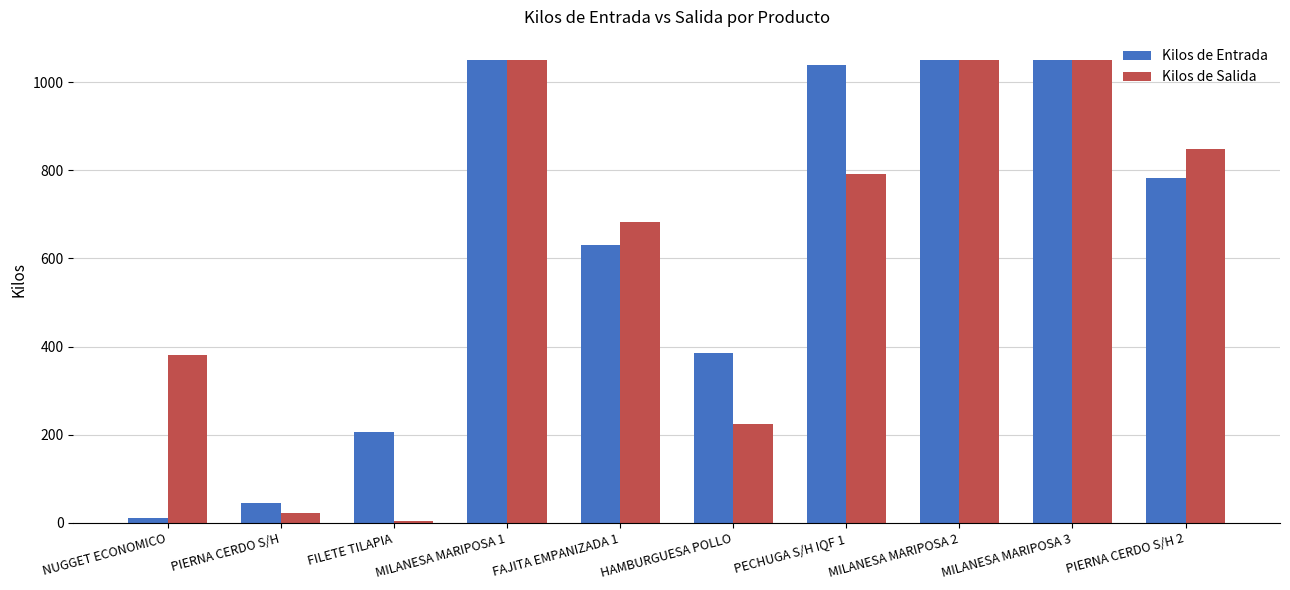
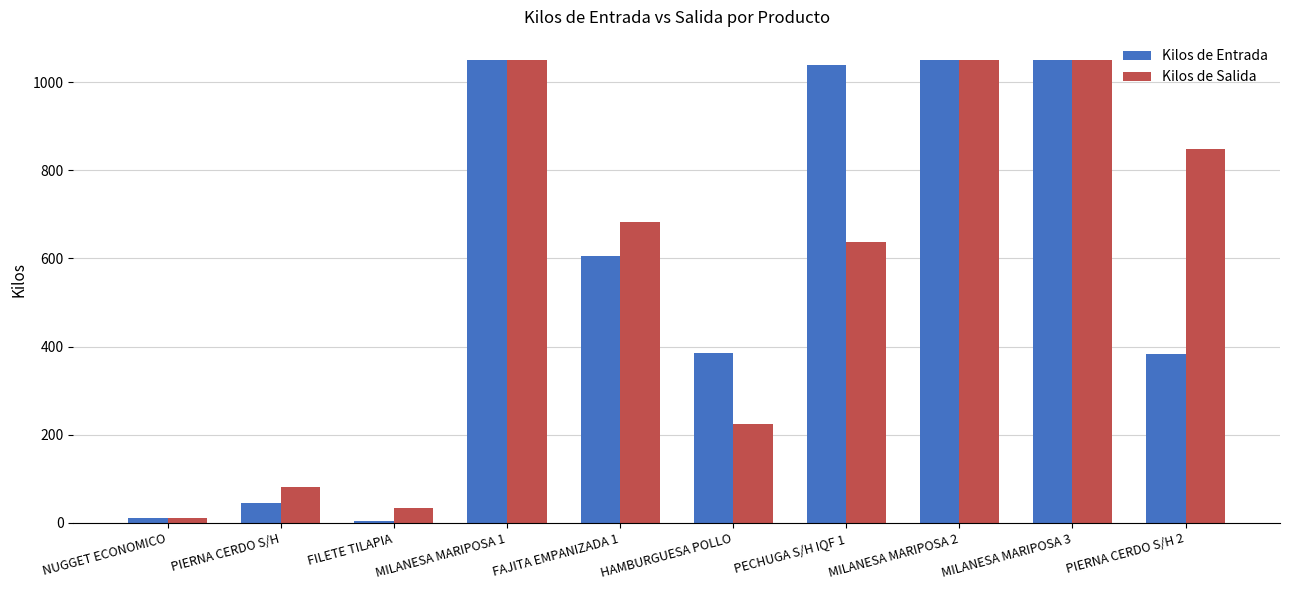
  {
    "Kilos de Entrada": {
      "NUGGET ECONOMICO": 10,
      "PIERNA CERDO S/H": 50,
-     "FILETE TILAPIA": 210,
+     "FILETE TILAPIA": 0,
      "MILANESA MARIPOSA 1": 1050,
-     "FAJITA EMPANIZADA 1": 630,
+     "FAJITA EMPANIZADA 1": 610,
      "HAMBURGUESA POLLO": 390,
      "PECHUGA S/H IQF 1": 1040,
      "MILANESA MARIPOSA 2": 1050,
      "MILANESA MARIPOSA 3": 1050,
-     "PIERNA CERDO S/H 2": 780
+     "PIERNA CERDO S/H 2": 380
    },
    "Kilos de Salida": {
-     "NUGGET ECONOMICO": 380,
-     "PIERNA CERDO S/H": 20,
-     "FILETE TILAPIA": 0,
+     "NUGGET ECONOMICO": 10,
+     "PIERNA CERDO S/H": 80,
+     "FILETE TILAPIA": 30,
      "MILANESA MARIPOSA 1": 1050,
      "FAJITA EMPANIZADA 1": 680,
      "HAMBURGUESA POLLO": 220,
-     "PECHUGA S/H IQF 1": 790,
+     "PECHUGA S/H IQF 1": 640,
      "MILANESA MARIPOSA 2": 1050,
      "MILANESA MARIPOSA 3": 1050,
      "PIERNA CERDO S/H 2": 850
    }
  }
